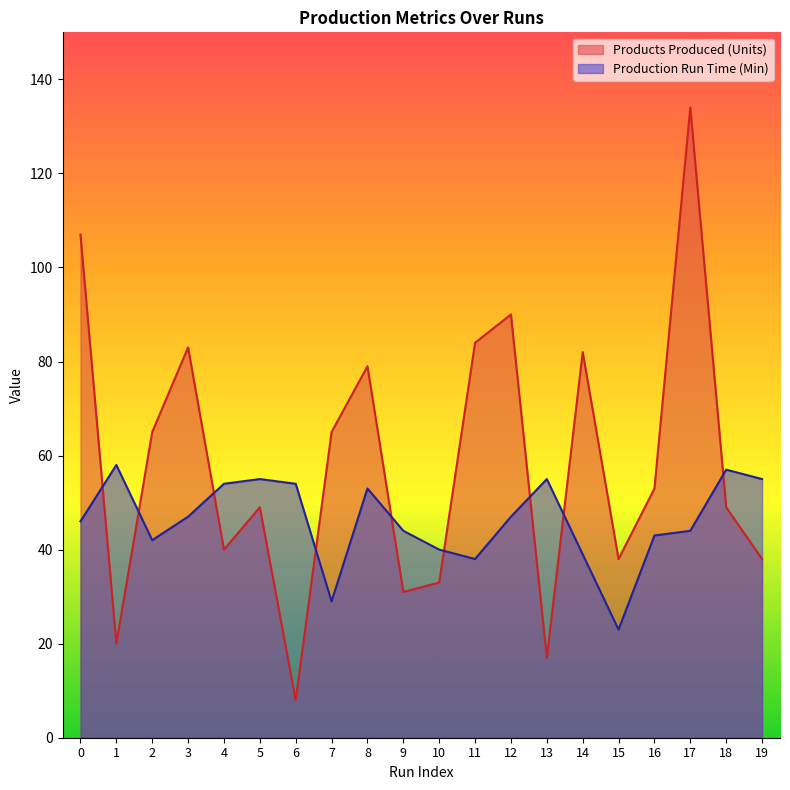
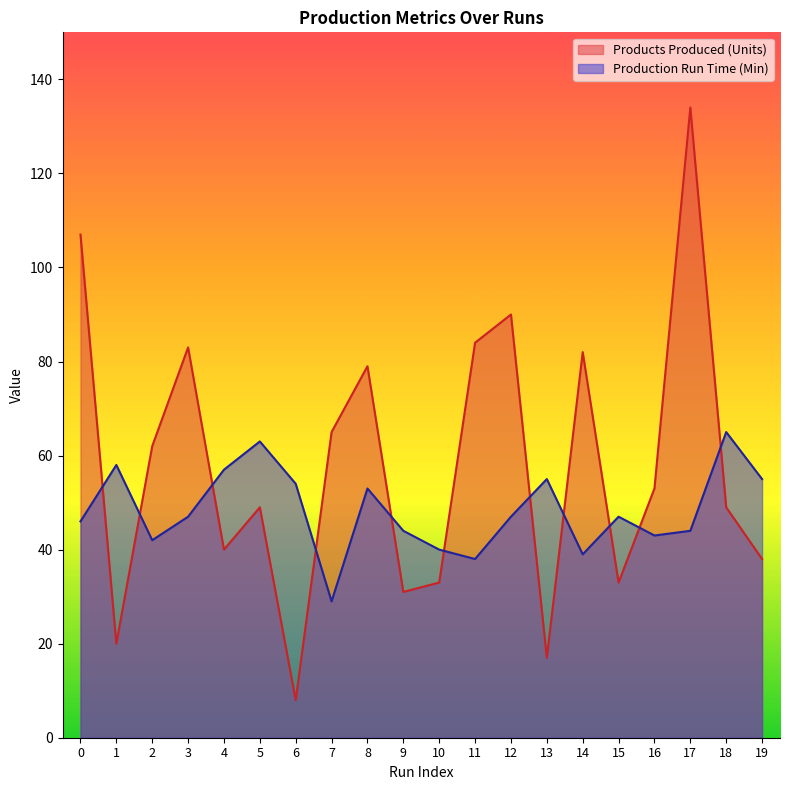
  {
    "Products Produced (Units)": {
      "0": 107,
      "1": 20,
-     "2": 65,
+     "2": 62,
      "3": 83,
      "4": 40,
      "5": 49,
      "6": 8,
      "7": 65,
      "8": 79,
      "9": 31,
      "10": 33,
      "11": 84,
      "12": 90,
      "13": 17,
      "14": 82,
-     "15": 38,
+     "15": 33,
      "16": 53,
      "17": 134,
      "18": 49,
      "19": 38
    },
    "Production Run Time (Min)": {
      "0": 46,
      "1": 58,
      "2": 42,
      "3": 47,
-     "4": 54,
-     "5": 55,
+     "4": 57,
+     "5": 63,
      "6": 54,
      "7": 29,
      "8": 53,
      "9": 44,
      "10": 40,
      "11": 38,
      "12": 47,
      "13": 55,
      "14": 39,
-     "15": 23,
+     "15": 47,
      "16": 43,
      "17": 44,
-     "18": 57,
+     "18": 65,
      "19": 55
    }
  }
